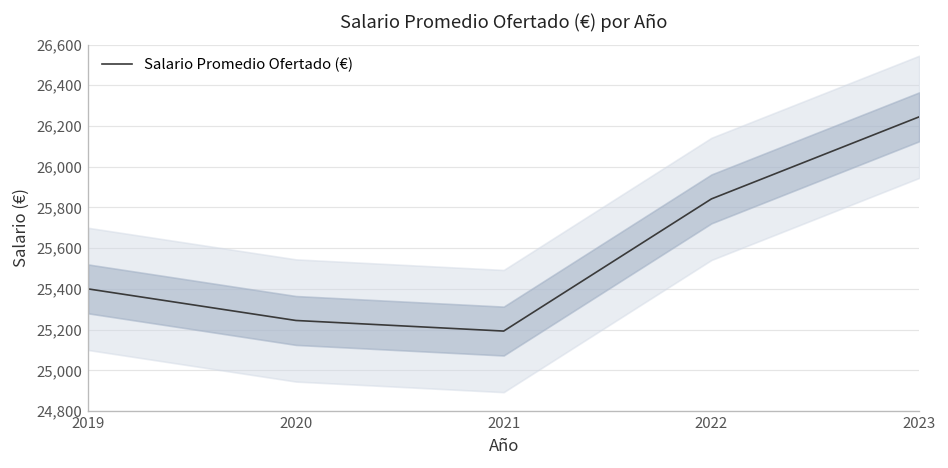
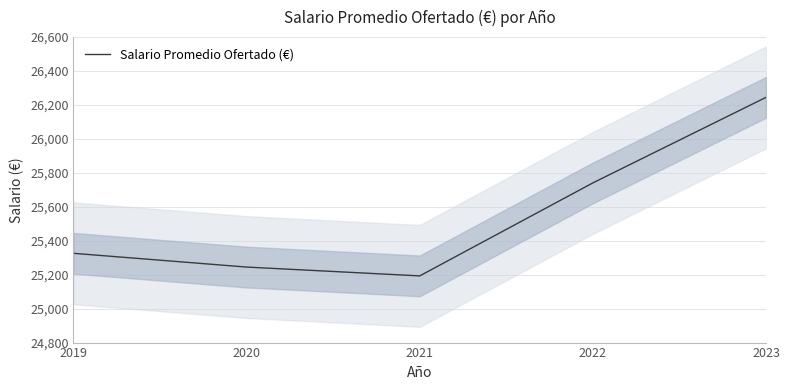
  {
    "Salario Promedio Ofertado (€)": {
-     "2019": "25,400",
+     "2019": "25,330",
      "2020": "25,250",
      "2021": "25,190",
-     "2022": "25,840",
+     "2022": "25,740",
      "2023": "26,250"
    }
  }
